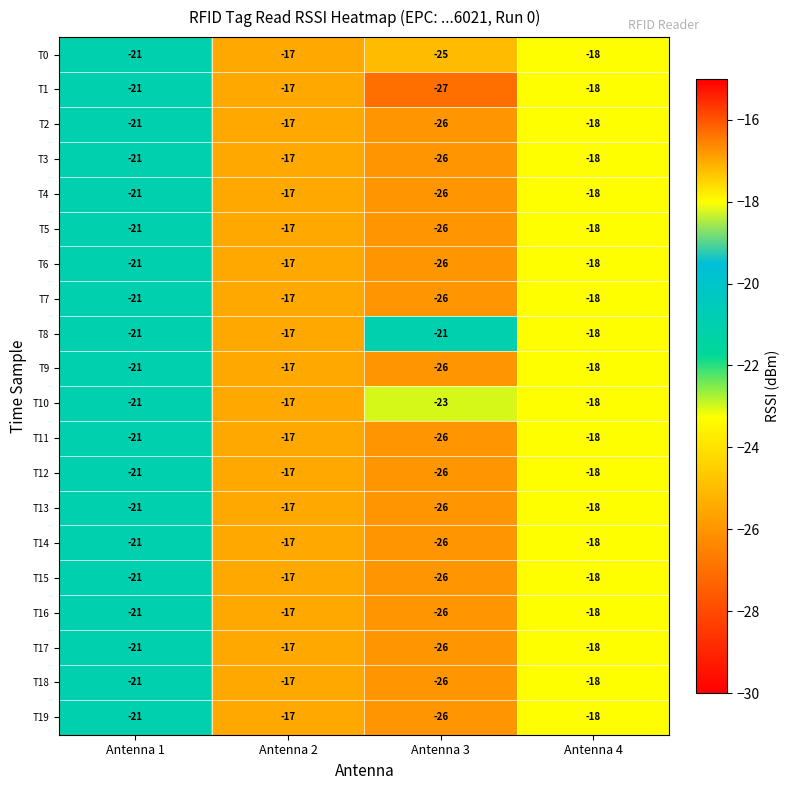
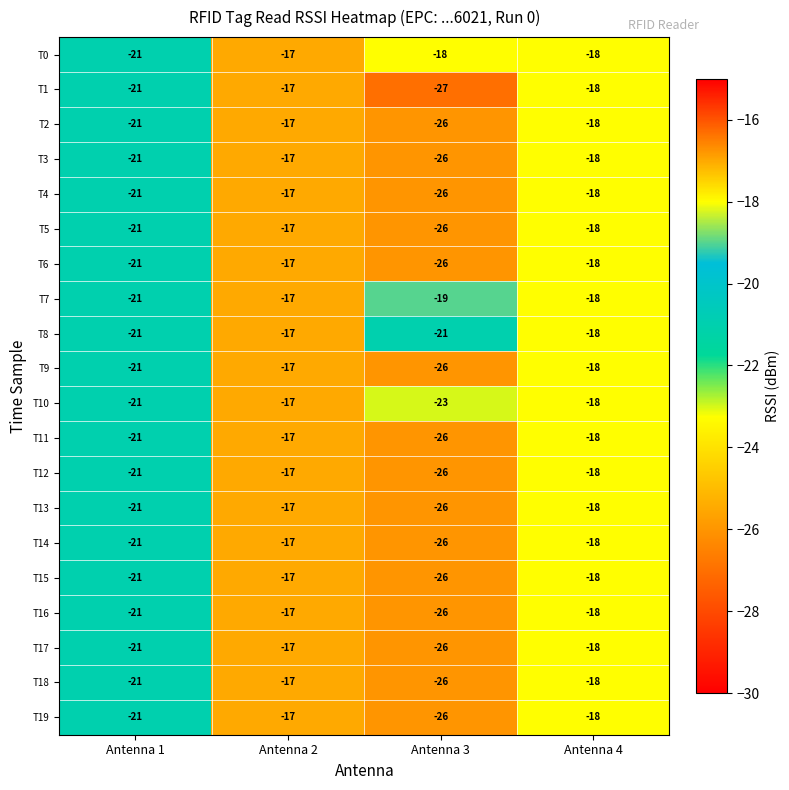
  {
    "T0": {
      "Antenna 1": -21,
      "Antenna 2": -17,
-     "Antenna 3": -25,
+     "Antenna 3": -18,
      "Antenna 4": -18
    },
    "T1": {
      "Antenna 1": -21,
      "Antenna 2": -17,
      "Antenna 3": -27,
      "Antenna 4": -18
    },
    "T2": {
      "Antenna 1": -21,
      "Antenna 2": -17,
      "Antenna 3": -26,
      "Antenna 4": -18
    },
    "T3": {
      "Antenna 1": -21,
      "Antenna 2": -17,
      "Antenna 3": -26,
      "Antenna 4": -18
    },
    "T4": {
      "Antenna 1": -21,
      "Antenna 2": -17,
      "Antenna 3": -26,
      "Antenna 4": -18
    },
    "T5": {
      "Antenna 1": -21,
      "Antenna 2": -17,
      "Antenna 3": -26,
      "Antenna 4": -18
    },
    "T6": {
      "Antenna 1": -21,
      "Antenna 2": -17,
      "Antenna 3": -26,
      "Antenna 4": -18
    },
    "T7": {
      "Antenna 1": -21,
      "Antenna 2": -17,
-     "Antenna 3": -26,
+     "Antenna 3": -19,
      "Antenna 4": -18
    },
    "T8": {
      "Antenna 1": -21,
      "Antenna 2": -17,
      "Antenna 3": -21,
      "Antenna 4": -18
    },
    "T9": {
      "Antenna 1": -21,
      "Antenna 2": -17,
      "Antenna 3": -26,
      "Antenna 4": -18
    },
    "T10": {
      "Antenna 1": -21,
      "Antenna 2": -17,
      "Antenna 3": -23,
      "Antenna 4": -18
    },
    "T11": {
      "Antenna 1": -21,
      "Antenna 2": -17,
      "Antenna 3": -26,
      "Antenna 4": -18
    },
    "T12": {
      "Antenna 1": -21,
      "Antenna 2": -17,
      "Antenna 3": -26,
      "Antenna 4": -18
    },
    "T13": {
      "Antenna 1": -21,
      "Antenna 2": -17,
      "Antenna 3": -26,
      "Antenna 4": -18
    },
    "T14": {
      "Antenna 1": -21,
      "Antenna 2": -17,
      "Antenna 3": -26,
      "Antenna 4": -18
    },
    "T15": {
      "Antenna 1": -21,
      "Antenna 2": -17,
      "Antenna 3": -26,
      "Antenna 4": -18
    },
    "T16": {
      "Antenna 1": -21,
      "Antenna 2": -17,
      "Antenna 3": -26,
      "Antenna 4": -18
    },
    "T17": {
      "Antenna 1": -21,
      "Antenna 2": -17,
      "Antenna 3": -26,
      "Antenna 4": -18
    },
    "T18": {
      "Antenna 1": -21,
      "Antenna 2": -17,
      "Antenna 3": -26,
      "Antenna 4": -18
    },
    "T19": {
      "Antenna 1": -21,
      "Antenna 2": -17,
      "Antenna 3": -26,
      "Antenna 4": -18
    }
  }
